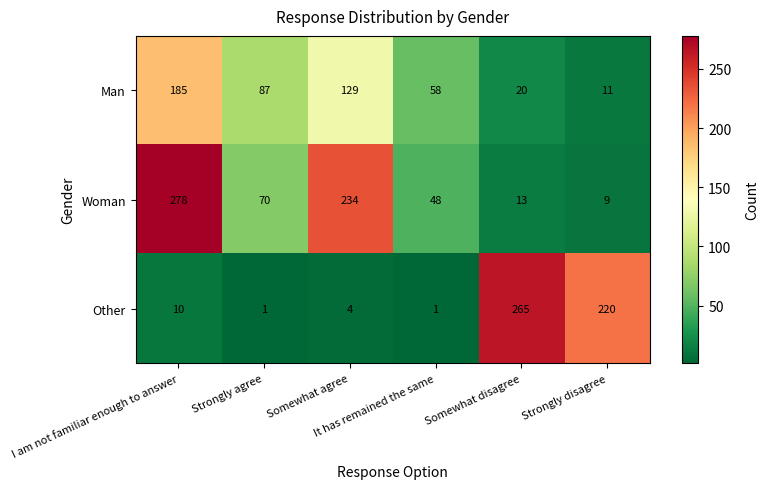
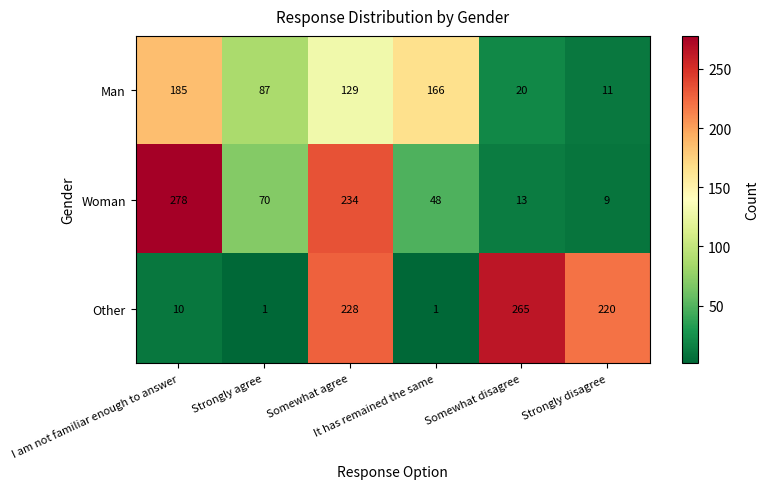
  {
    "Man": {
      "I am not familiar enough to answer": 185,
      "Strongly agree": 87,
      "Somewhat agree": 129,
-     "It has remained the same": 58,
+     "It has remained the same": 166,
      "Somewhat disagree": 20,
      "Strongly disagree": 11
    },
    "Woman": {
      "I am not familiar enough to answer": 278,
      "Strongly agree": 70,
      "Somewhat agree": 234,
      "It has remained the same": 48,
      "Somewhat disagree": 13,
      "Strongly disagree": 9
    },
    "Other": {
      "I am not familiar enough to answer": 10,
      "Strongly agree": 1,
-     "Somewhat agree": 4,
+     "Somewhat agree": 228,
      "It has remained the same": 1,
      "Somewhat disagree": 265,
      "Strongly disagree": 220
    }
  }
